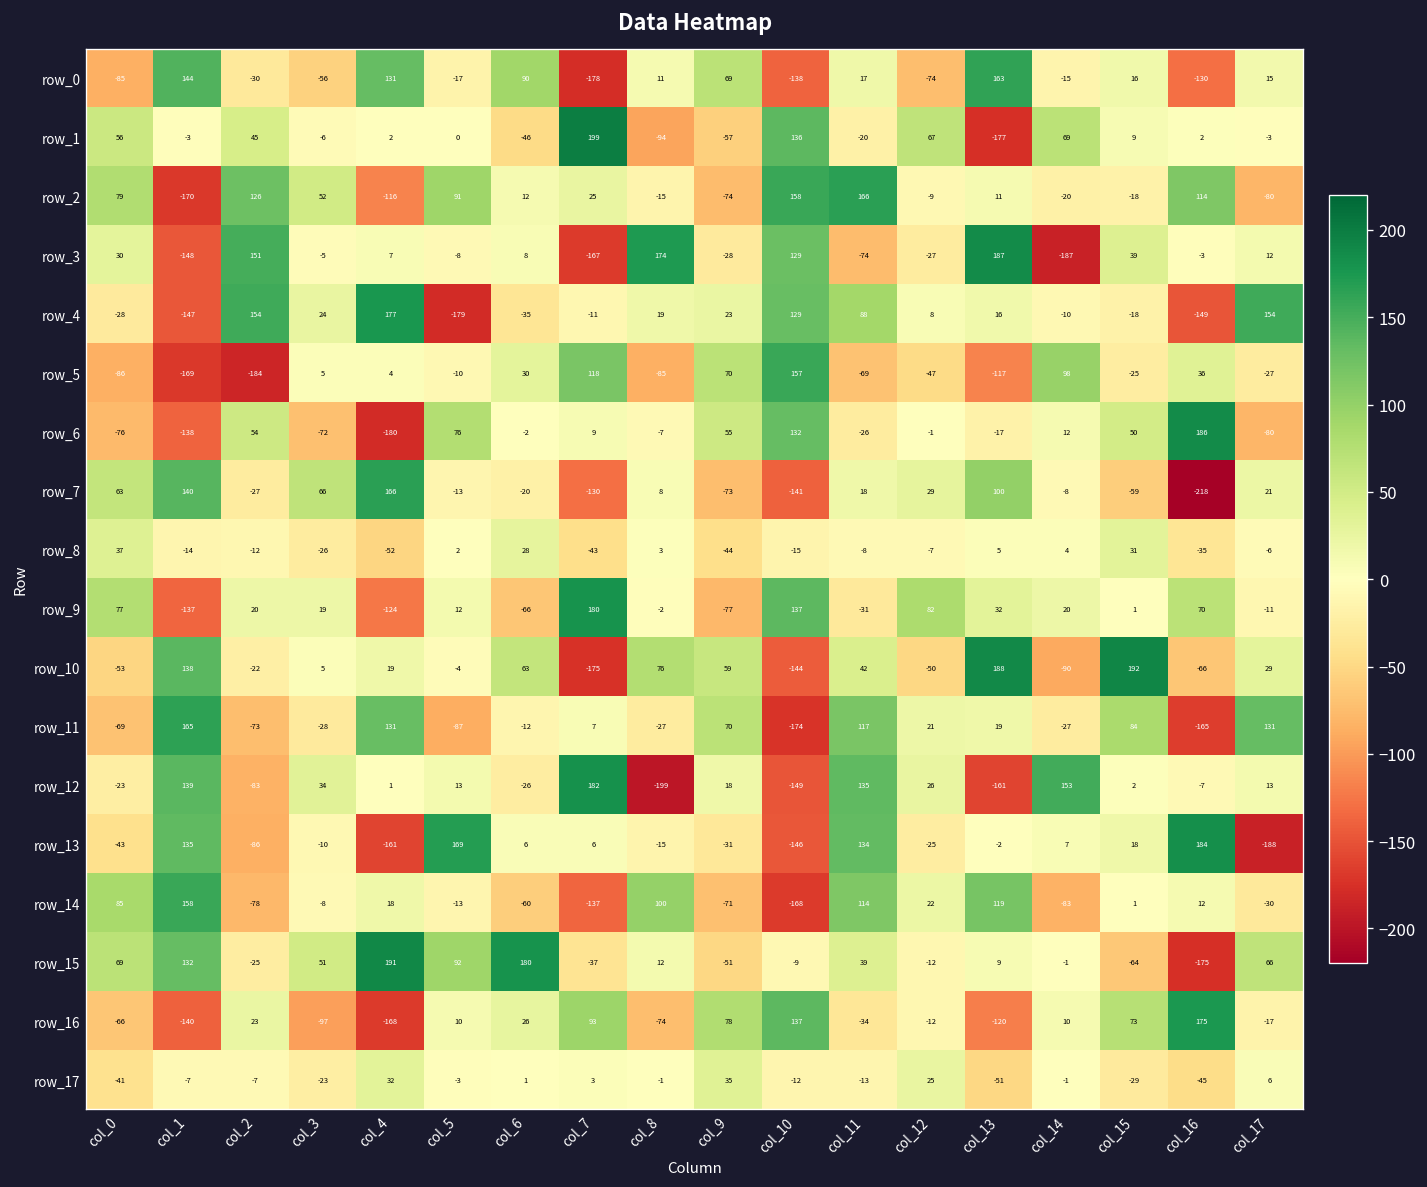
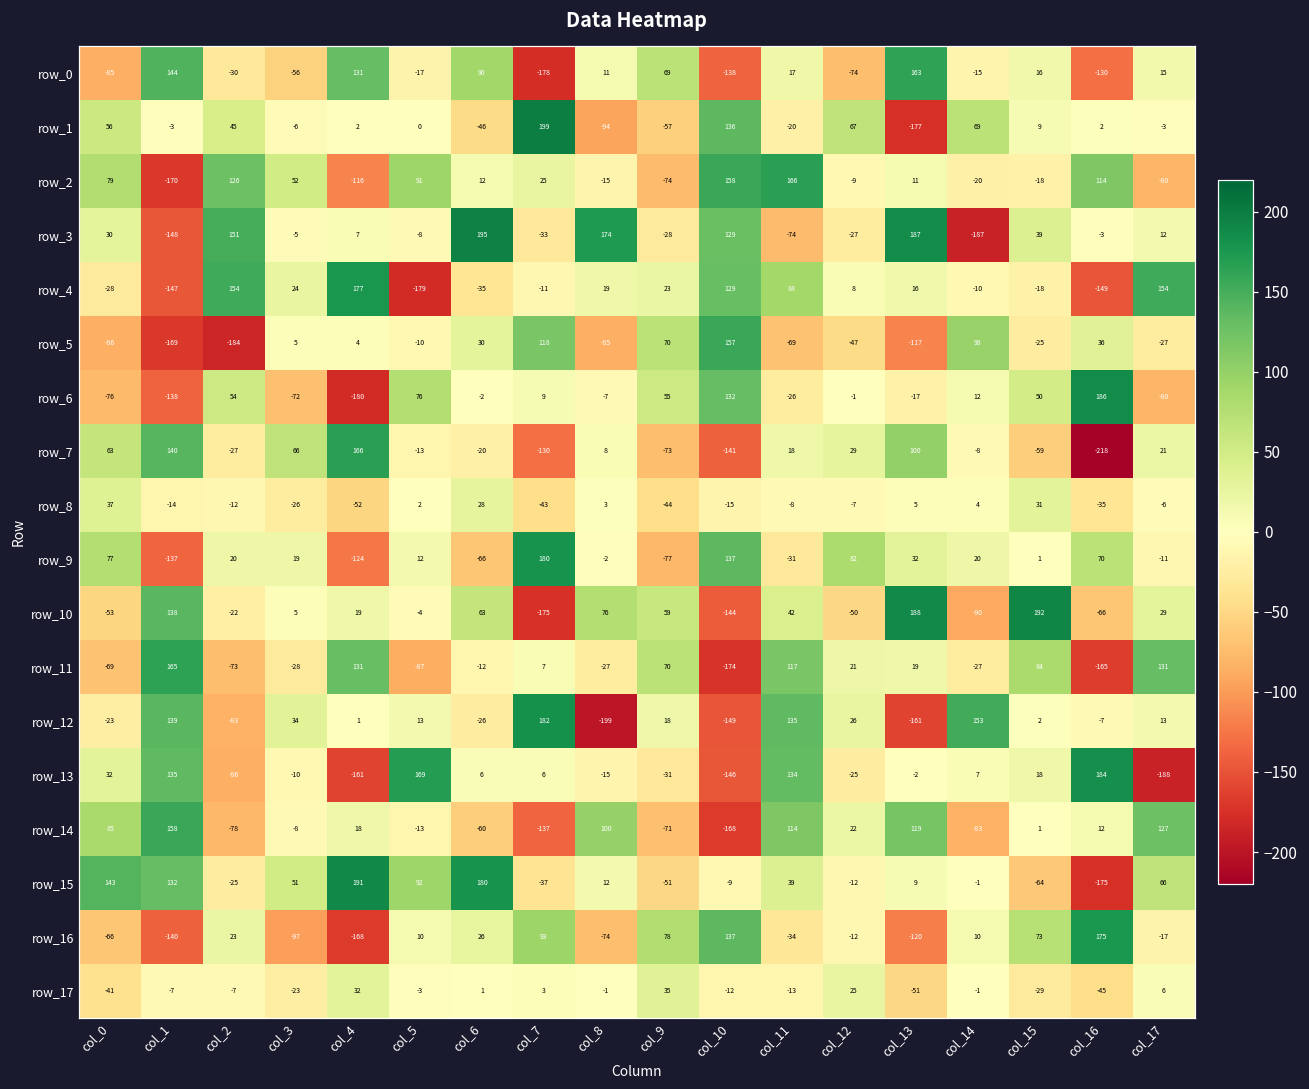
  {
    "row_3": {
      "col_0": 30,
      "col_1": -148,
      "col_2": 151,
      "col_3": -5,
      "col_4": 7,
      "col_5": -8,
-     "col_6": 8,
-     "col_7": -167,
+     "col_6": 195,
+     "col_7": -33,
      "col_8": 174,
      "col_9": -28,
      "col_10": 129,
      "col_11": -74,
      "col_12": -27,
      "col_13": 187,
      "col_14": -187,
      "col_15": 39,
      "col_16": -3,
      "col_17": 12
    },
    "row_13": {
-     "col_0": -43,
+     "col_0": 32,
      "col_1": 135,
      "col_2": -86,
      "col_3": -10,
      "col_4": -161,
      "col_5": 169,
      "col_6": 6,
      "col_7": 6,
      "col_8": -15,
      "col_9": -31,
      "col_10": -146,
      "col_11": 134,
      "col_12": -25,
      "col_13": -2,
      "col_14": 7,
      "col_15": 18,
      "col_16": 184,
      "col_17": -188
    },
    "row_14": {
      "col_0": 85,
      "col_1": 158,
      "col_2": -78,
      "col_3": -8,
      "col_4": 18,
      "col_5": -13,
      "col_6": -60,
      "col_7": -137,
      "col_8": 100,
      "col_9": -71,
      "col_10": -168,
      "col_11": 114,
      "col_12": 22,
      "col_13": 119,
      "col_14": -83,
      "col_15": 1,
      "col_16": 12,
-     "col_17": -30
+     "col_17": 127
    },
    "row_15": {
-     "col_0": 69,
+     "col_0": 143,
      "col_1": 132,
      "col_2": -25,
      "col_3": 51,
      "col_4": 191,
      "col_5": 92,
      "col_6": 180,
      "col_7": -37,
      "col_8": 12,
      "col_9": -51,
      "col_10": -9,
      "col_11": 39,
      "col_12": -12,
      "col_13": 9,
      "col_14": -1,
      "col_15": -64,
      "col_16": -175,
      "col_17": 66
    }
  }
